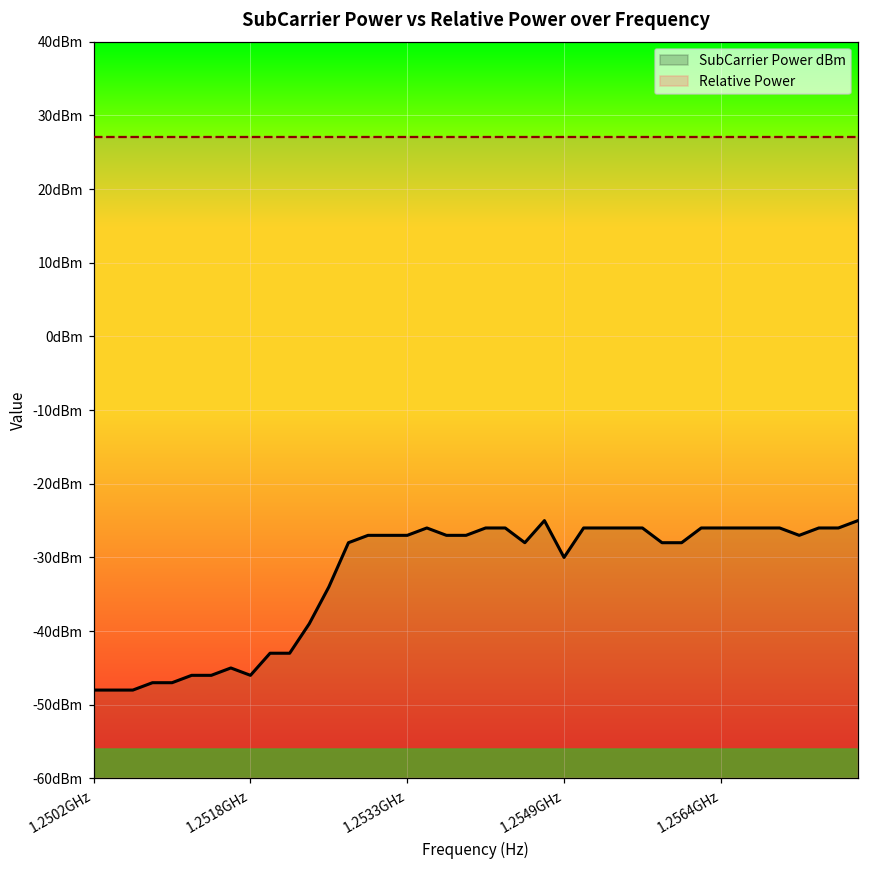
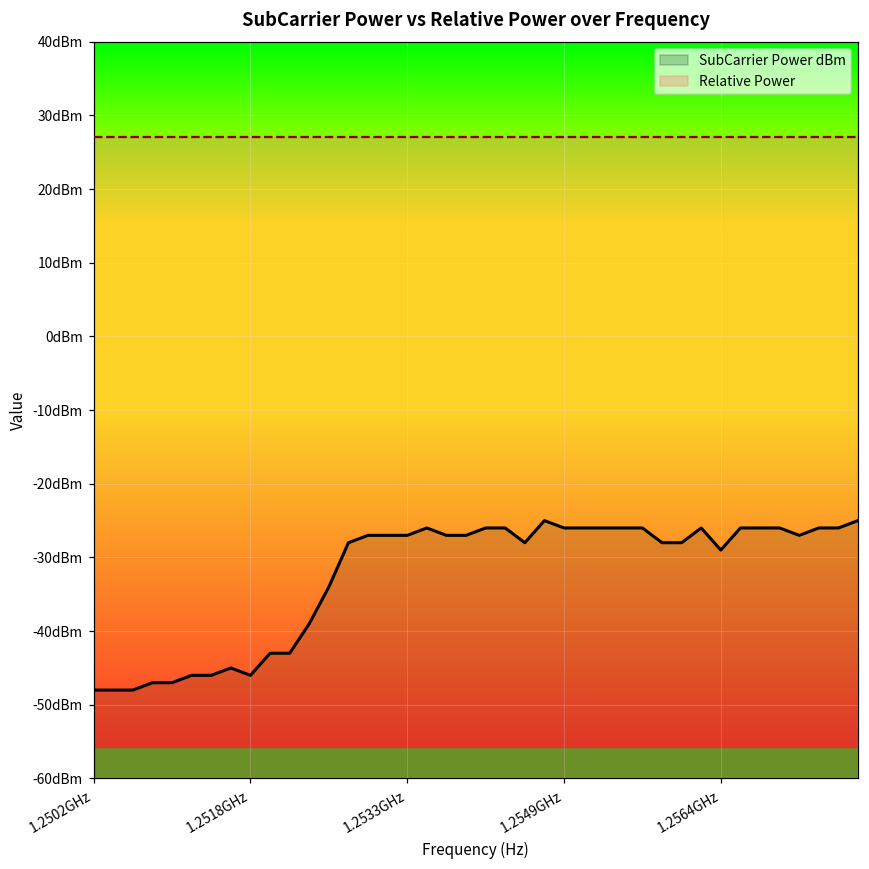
  {
    "SubCarrier Power dBm": {
      "1.2502GHz": "-48dBm",
      "1.2518GHz": "-46dBm",
      "1.2533GHz": "-27dBm",
-     "1.2549GHz": "-30dBm",
-     "1.2564GHz": "-26dBm"
+     "1.2549GHz": "-26dBm",
+     "1.2564GHz": "-29dBm"
    },
    "Relative Power": {
      "1.2502GHz": "27dBm",
      "1.2518GHz": "27dBm",
      "1.2533GHz": "27dBm",
      "1.2549GHz": "27dBm",
      "1.2564GHz": "27dBm"
    }
  }
